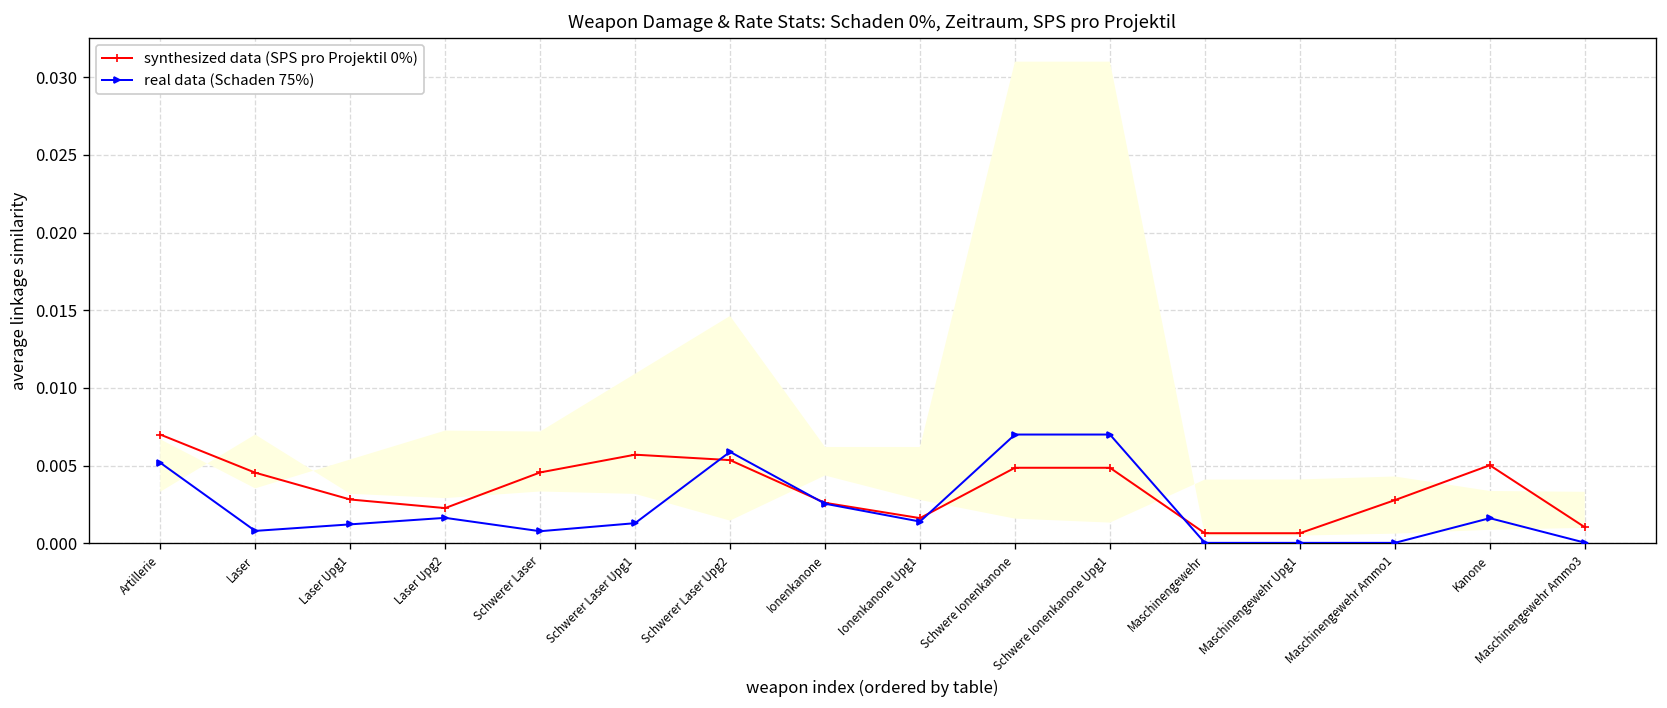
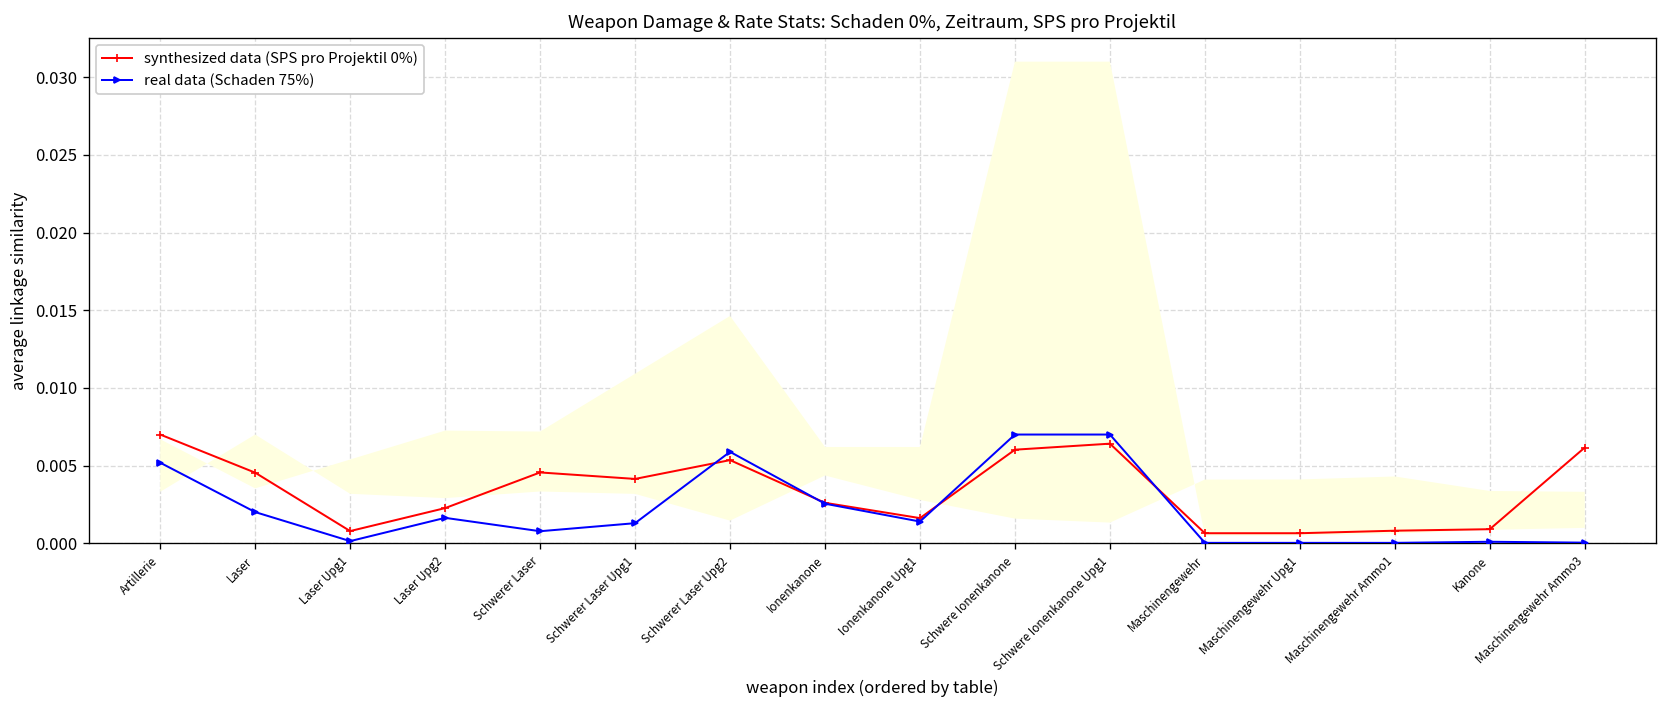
  {
    "synthesized data (SPS pro Projektil 0%)": {
      "Artillerie": 0.0070,
      "Laser": 0.0045,
-     "Laser Upg1": 0.0028,
+     "Laser Upg1": 0.0008,
      "Laser Upg2": 0.0023,
      "Schwerer Laser": 0.0046,
-     "Schwerer Laser Upg1": 0.0057,
+     "Schwerer Laser Upg1": 0.0041,
      "Schwerer Laser Upg2": 0.0054,
      "Ionenkanone Upg1": 0.0016,
-     "Schwere Ionenkanone": 0.0049,
-     "Schwere Ionenkanone Upg1": 0.0049,
+     "Schwere Ionenkanone": 0.0060,
+     "Schwere Ionenkanone Upg1": 0.0064,
      "Maschinengewehr": 0.0006,
      "Maschinengewehr Upg1": 0.0006,
-     "Maschinengewehr Ammo1": 0.0028,
-     "Kanone": 0.0050,
-     "Maschinengewehr Ammo3": 0.0010
+     "Maschinengewehr Ammo1": 0.0008,
+     "Kanone": 0.0009,
+     "Maschinengewehr Ammo3": 0.0062
    },
    "real data (Schaden 75%)": {
      "Artillerie": 0.0052,
-     "Laser": 0.0008,
-     "Laser Upg1": 0.0012,
+     "Laser": 0.0020,
+     "Laser Upg1": 0.0001,
      "Laser Upg2": 0.0016,
      "Schwerer Laser": 0.0008,
      "Schwerer Laser Upg1": 0.0013,
      "Schwerer Laser Upg2": 0.0059,
      "Ionenkanone Upg1": 0.0014,
      "Schwere Ionenkanone": 0.0070,
      "Schwere Ionenkanone Upg1": 0.0070,
      "Maschinengewehr": 0.0000,
      "Maschinengewehr Upg1": 0.0000,
      "Maschinengewehr Ammo1": 0.0000,
-     "Kanone": 0.0016,
+     "Kanone": 0.0001,
      "Maschinengewehr Ammo3": 0.0000
    }
  }
